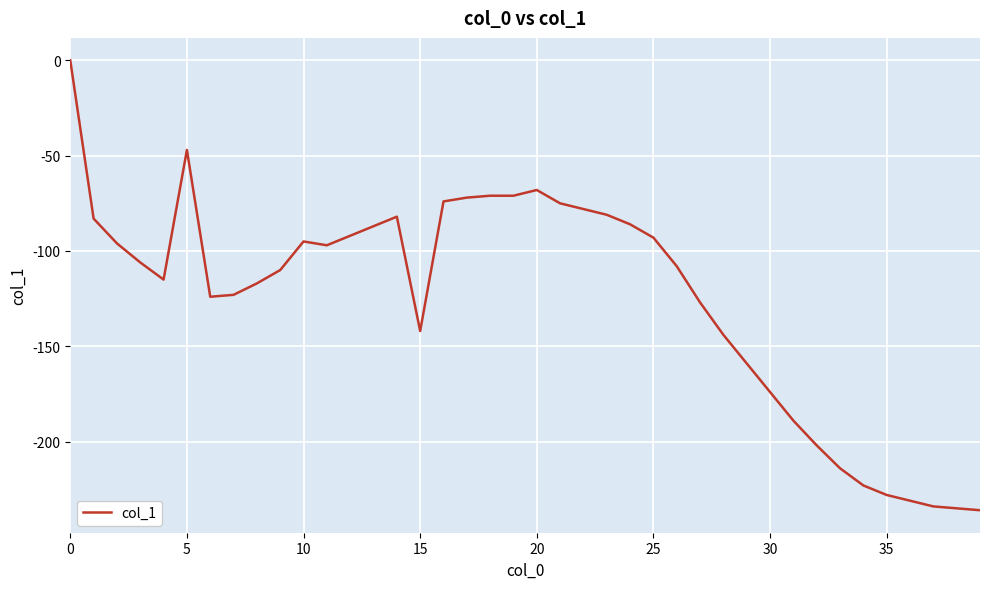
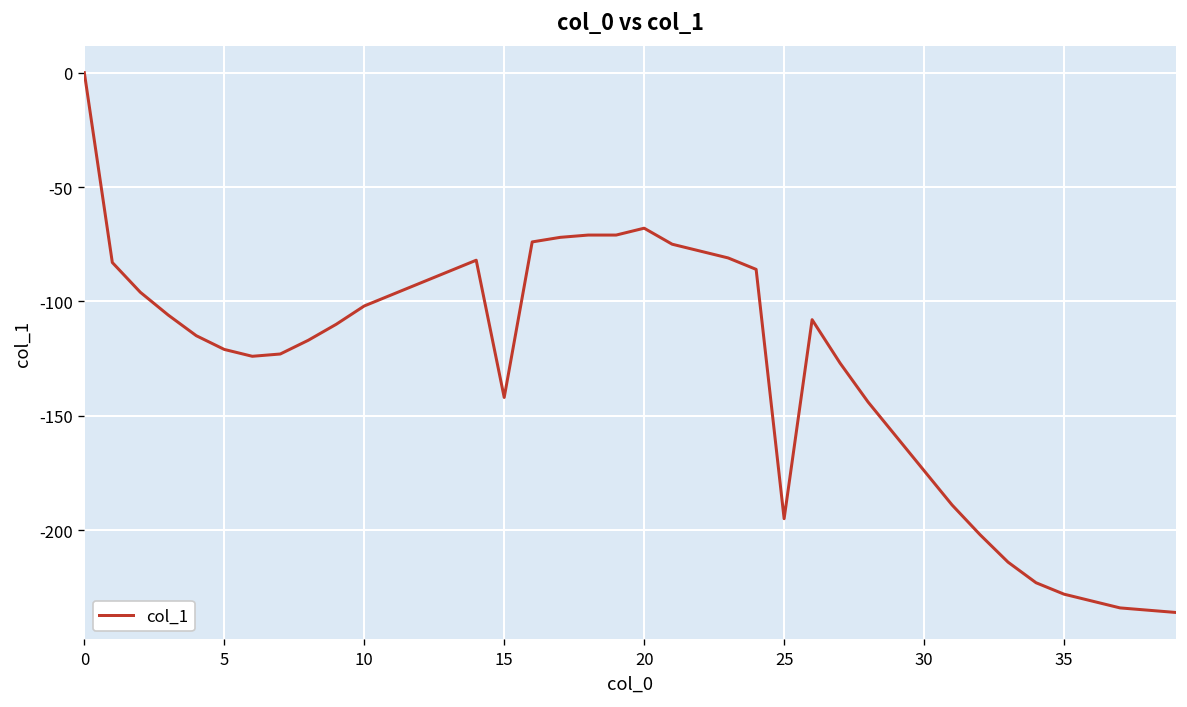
  {
    "0": 0,
-   "5": -47,
-   "10": -95,
+   "5": -121,
+   "10": -102,
    "15": -142,
    "20": -68,
-   "25": -93,
+   "25": -195,
    "30": -174,
    "35": -228
  }
